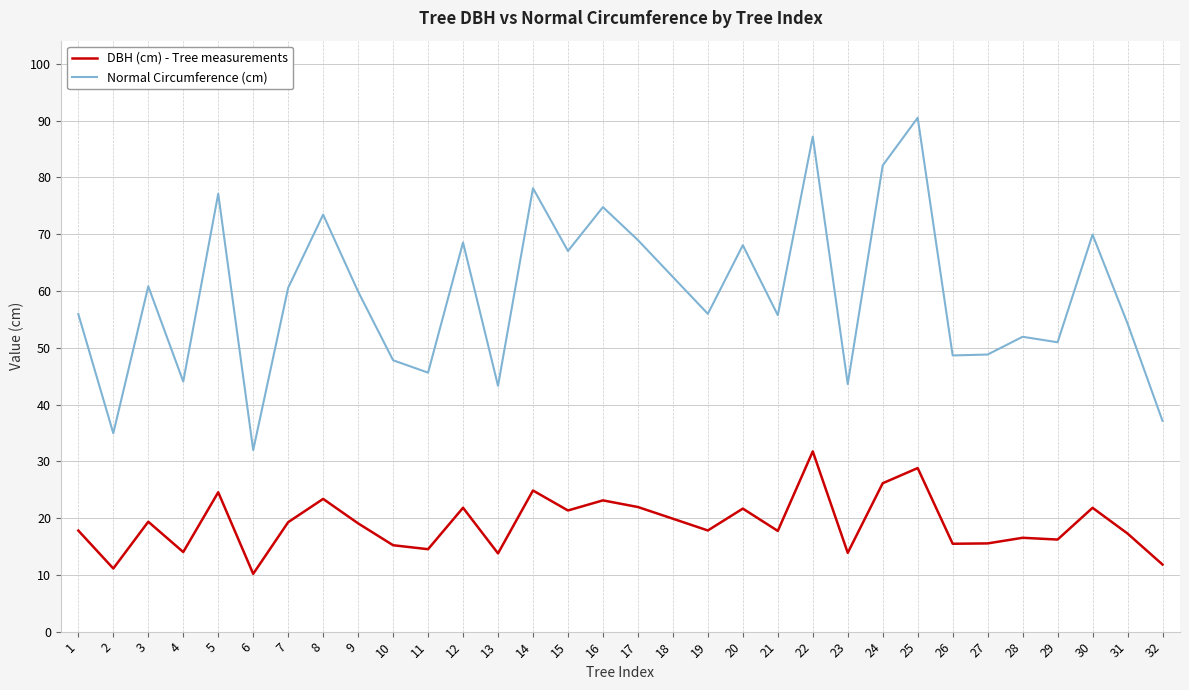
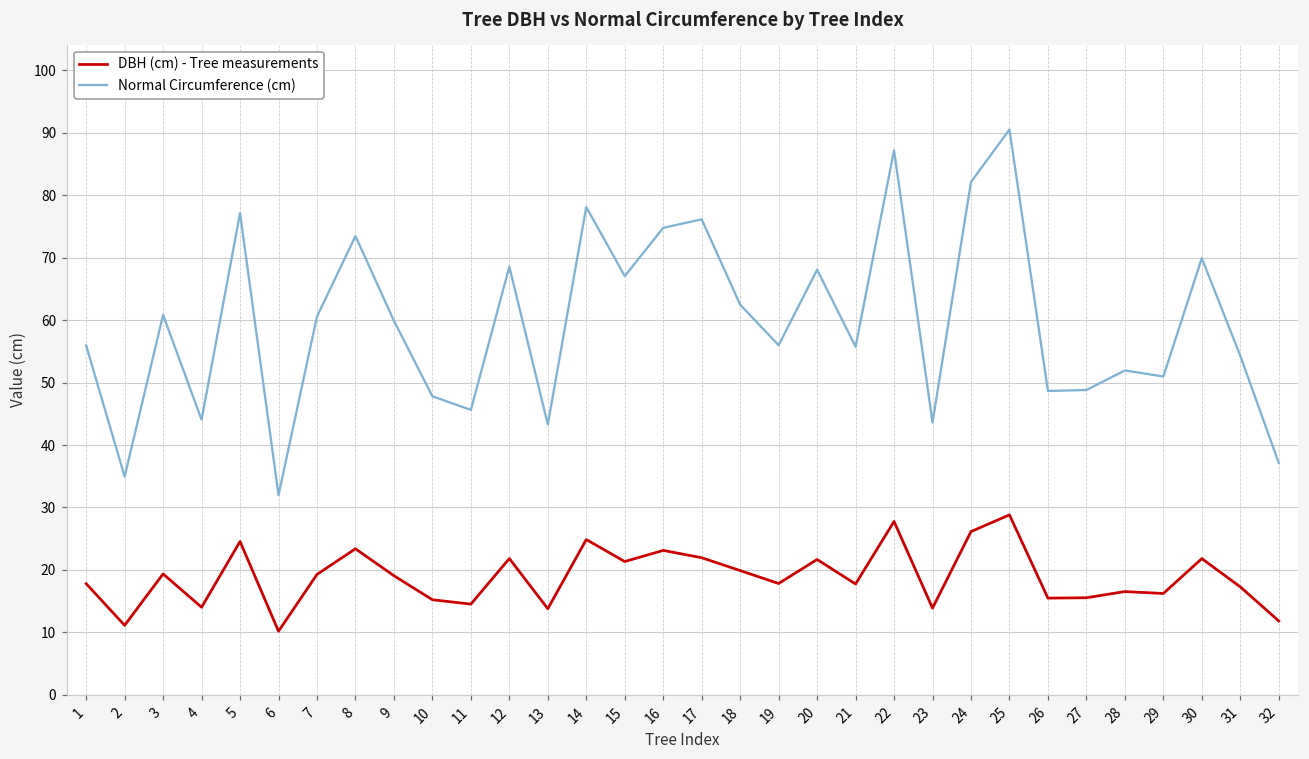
  {
    "DBH (cm) - Tree measurements": {
      "1": 18,
      "2": 11,
      "3": 19,
      "4": 14,
      "5": 25,
      "6": 10,
      "7": 19,
      "8": 23,
      "9": 19,
      "10": 15,
      "11": 15,
      "12": 22,
      "13": 14,
      "14": 25,
      "15": 21,
      "16": 23,
      "17": 22,
      "18": 20,
      "19": 18,
      "20": 22,
      "21": 18,
-     "22": 32,
+     "22": 28,
      "23": 14,
      "24": 26,
      "25": 29,
      "26": 15,
      "27": 16,
      "28": 17,
      "29": 16,
      "30": 22,
      "31": 17,
      "32": 12
    },
    "Normal Circumference (cm)": {
      "1": 56,
      "2": 35,
      "3": 61,
      "4": 44,
      "5": 77,
      "6": 32,
      "7": 61,
      "8": 73,
      "9": 60,
      "10": 48,
      "11": 46,
      "12": 69,
      "13": 43,
      "14": 78,
      "15": 67,
      "16": 75,
-     "17": 69,
+     "17": 76,
      "18": 62,
      "19": 56,
      "20": 68,
      "21": 56,
      "22": 87,
      "23": 44,
      "24": 82,
      "25": 91,
      "26": 49,
      "27": 49,
      "28": 52,
      "29": 51,
      "30": 70,
      "31": 54,
      "32": 37
    }
  }
